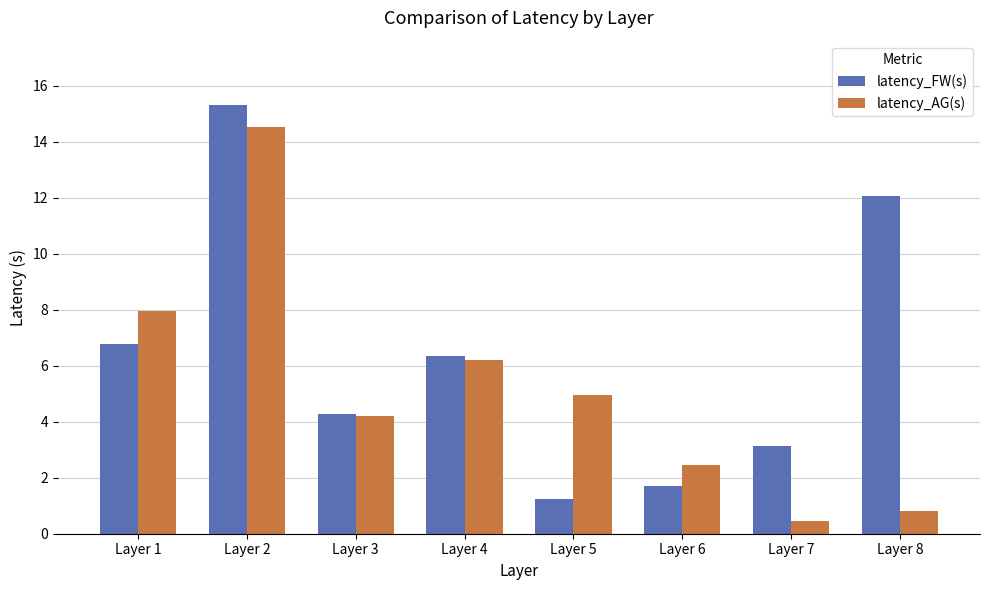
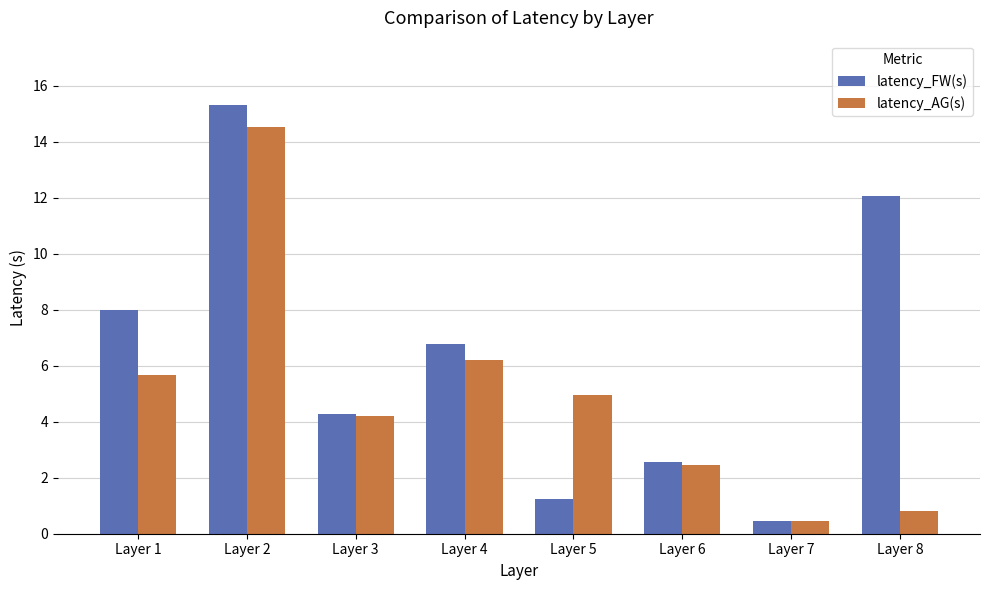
  {
    "latency_FW(s)": {
-     "Layer 1": 6.8,
+     "Layer 1": 8.0,
      "Layer 2": 15.3,
      "Layer 3": 4.3,
-     "Layer 4": 6.4,
+     "Layer 4": 6.8,
      "Layer 5": 1.3,
-     "Layer 6": 1.7,
-     "Layer 7": 3.1,
+     "Layer 6": 2.6,
+     "Layer 7": 0.5,
      "Layer 8": 12.1
    },
    "latency_AG(s)": {
-     "Layer 1": 7.9,
+     "Layer 1": 5.7,
      "Layer 2": 14.5,
      "Layer 3": 4.2,
      "Layer 4": 6.2,
      "Layer 5": 5.0,
      "Layer 6": 2.4,
      "Layer 7": 0.5,
      "Layer 8": 0.8
    }
  }
